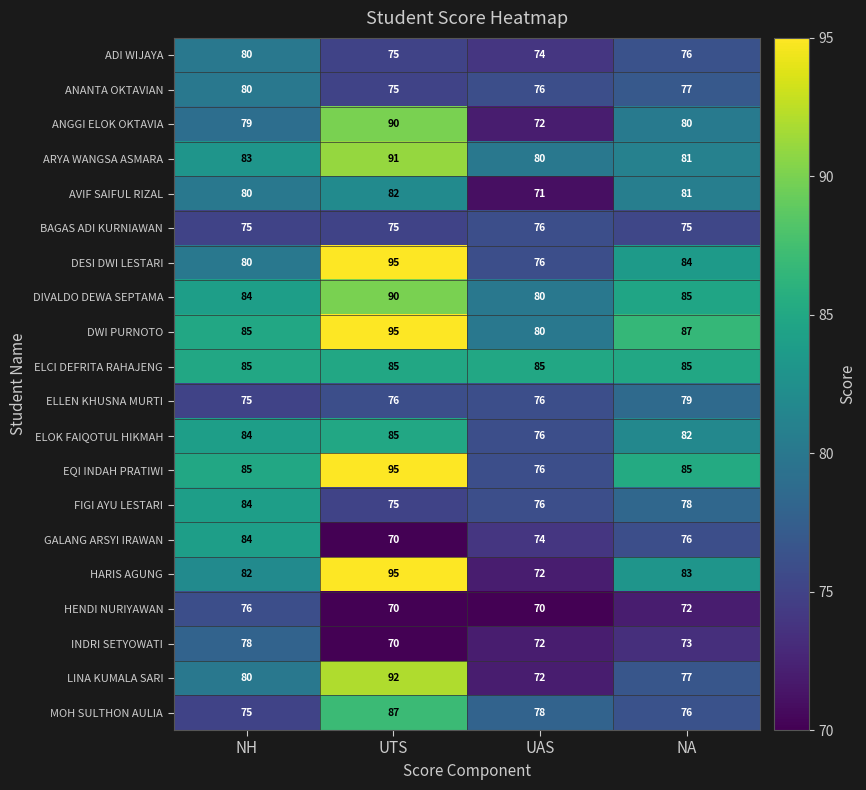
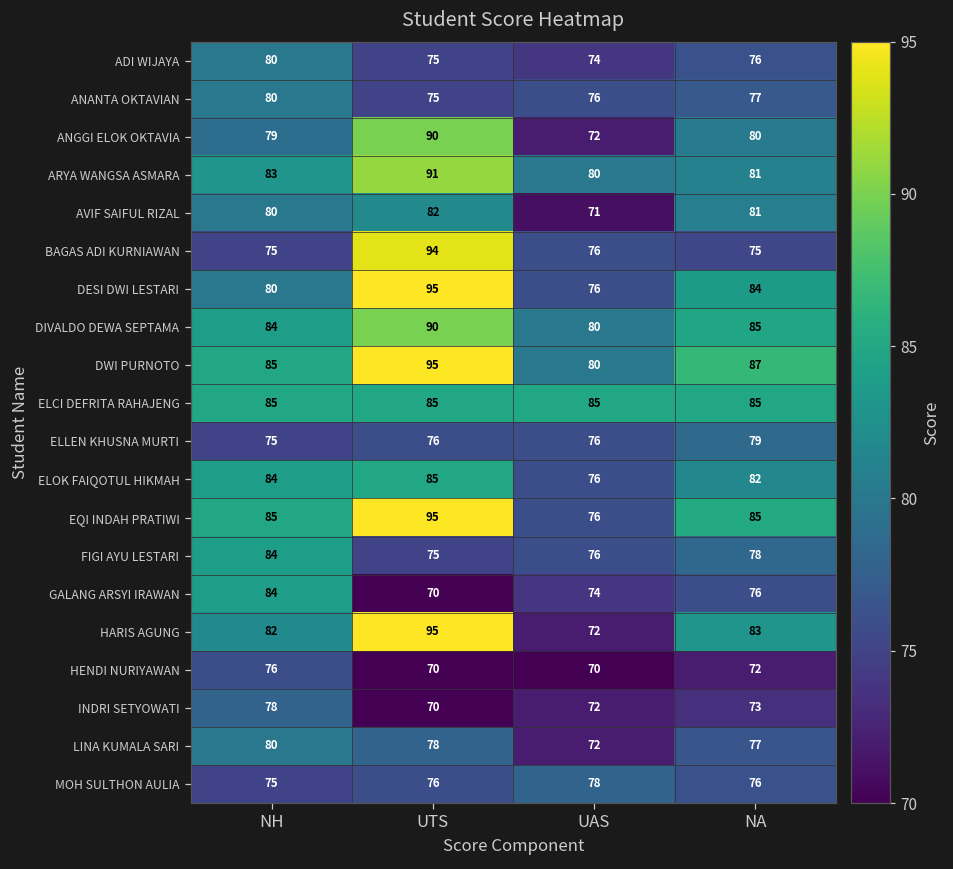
  {
    "ADI WIJAYA": {
      "NH": 80,
      "UTS": 75,
      "UAS": 74,
      "NA": 76
    },
    "ANANTA OKTAVIAN": {
      "NH": 80,
      "UTS": 75,
      "UAS": 76,
      "NA": 77
    },
    "ANGGI ELOK OKTAVIA": {
      "NH": 79,
      "UTS": 90,
      "UAS": 72,
      "NA": 80
    },
    "ARYA WANGSA ASMARA": {
      "NH": 83,
      "UTS": 91,
      "UAS": 80,
      "NA": 81
    },
    "AVIF SAIFUL RIZAL": {
      "NH": 80,
      "UTS": 82,
      "UAS": 71,
      "NA": 81
    },
    "BAGAS ADI KURNIAWAN": {
      "NH": 75,
-     "UTS": 75,
+     "UTS": 94,
      "UAS": 76,
      "NA": 75
    },
    "DESI DWI LESTARI": {
      "NH": 80,
      "UTS": 95,
      "UAS": 76,
      "NA": 84
    },
    "DIVALDO DEWA SEPTAMA": {
      "NH": 84,
      "UTS": 90,
      "UAS": 80,
      "NA": 85
    },
    "DWI PURNOTO": {
      "NH": 85,
      "UTS": 95,
      "UAS": 80,
      "NA": 87
    },
    "ELCI DEFRITA RAHAJENG": {
      "NH": 85,
      "UTS": 85,
      "UAS": 85,
      "NA": 85
    },
    "ELLEN KHUSNA MURTI": {
      "NH": 75,
      "UTS": 76,
      "UAS": 76,
      "NA": 79
    },
    "ELOK FAIQOTUL HIKMAH": {
      "NH": 84,
      "UTS": 85,
      "UAS": 76,
      "NA": 82
    },
    "EQI INDAH PRATIWI": {
      "NH": 85,
      "UTS": 95,
      "UAS": 76,
      "NA": 85
    },
    "FIGI AYU LESTARI": {
      "NH": 84,
      "UTS": 75,
      "UAS": 76,
      "NA": 78
    },
    "GALANG ARSYI IRAWAN": {
      "NH": 84,
      "UTS": 70,
      "UAS": 74,
      "NA": 76
    },
    "HARIS AGUNG": {
      "NH": 82,
      "UTS": 95,
      "UAS": 72,
      "NA": 83
    },
    "HENDI NURIYAWAN": {
      "NH": 76,
      "UTS": 70,
      "UAS": 70,
      "NA": 72
    },
    "INDRI SETYOWATI": {
      "NH": 78,
      "UTS": 70,
      "UAS": 72,
      "NA": 73
    },
    "LINA KUMALA SARI": {
      "NH": 80,
-     "UTS": 92,
+     "UTS": 78,
      "UAS": 72,
      "NA": 77
    },
    "MOH SULTHON AULIA": {
      "NH": 75,
-     "UTS": 87,
+     "UTS": 76,
      "UAS": 78,
      "NA": 76
    }
  }
